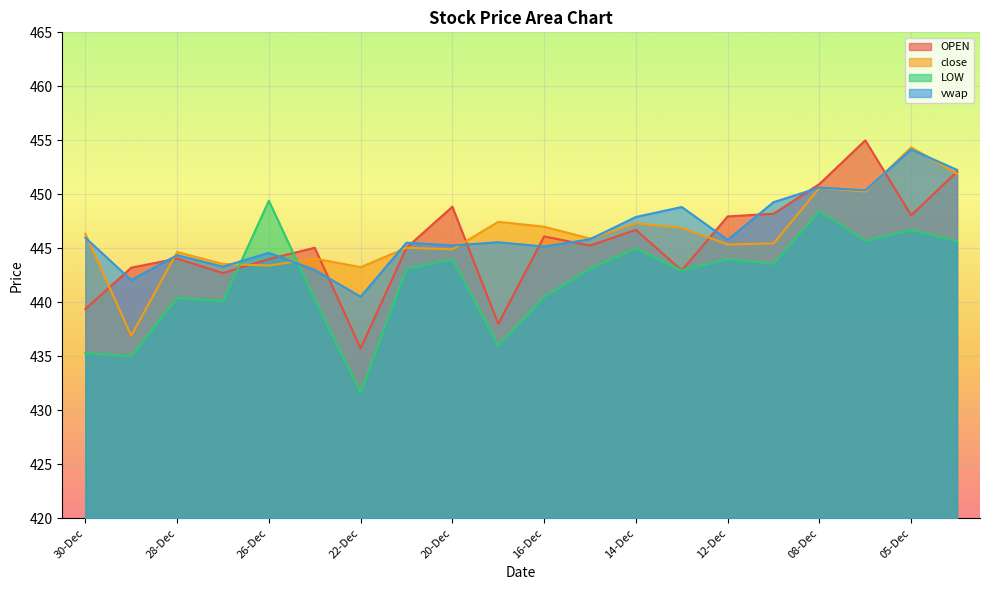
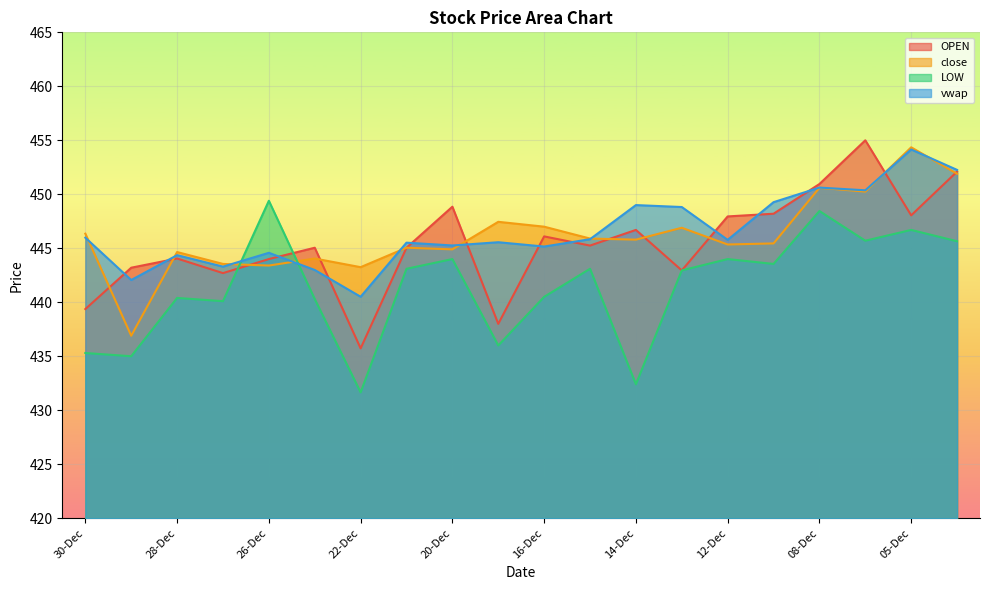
  {
    "OPEN": {
      "30-Dec": 439.4,
      "28-Dec": 444.1,
      "26-Dec": 444.0,
      "22-Dec": 435.7,
      "20-Dec": 448.9,
      "16-Dec": 446.1,
      "14-Dec": 446.7,
      "12-Dec": 448.0,
      "08-Dec": 451.0,
      "05-Dec": 448.1
    },
    "close": {
      "30-Dec": 446.4,
      "28-Dec": 444.7,
      "26-Dec": 443.4,
      "22-Dec": 443.3,
      "20-Dec": 444.9,
      "16-Dec": 447.0,
-     "14-Dec": 447.3,
+     "14-Dec": 445.8,
      "12-Dec": 445.4
    },
    "LOW": {
      "30-Dec": 435.3,
      "28-Dec": 440.4,
      "26-Dec": 449.4,
      "22-Dec": 431.7,
      "20-Dec": 444.0,
      "16-Dec": 440.5,
-     "14-Dec": 445.0,
+     "14-Dec": 432.4,
      "12-Dec": 444.0,
      "08-Dec": 448.5,
      "05-Dec": 446.7
    },
    "vwap": {
      "30-Dec": 446.0,
      "28-Dec": 444.4,
      "26-Dec": 444.6,
      "22-Dec": 440.5,
      "20-Dec": 445.3,
      "16-Dec": 445.2,
-     "14-Dec": 447.9,
+     "14-Dec": 449.0,
      "12-Dec": 445.8
    }
  }
